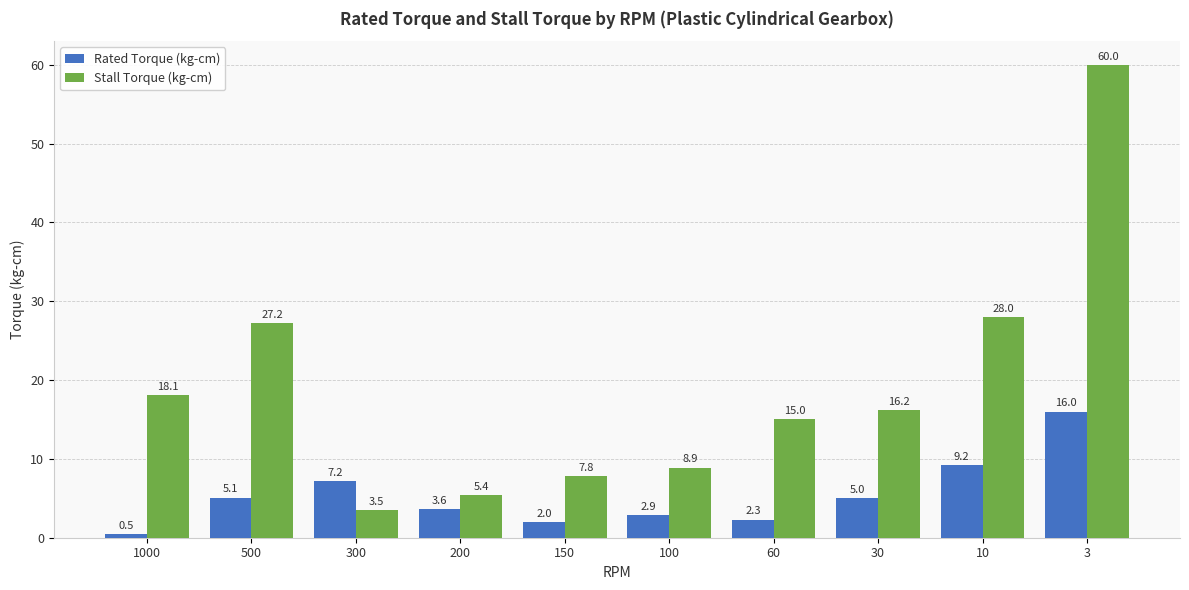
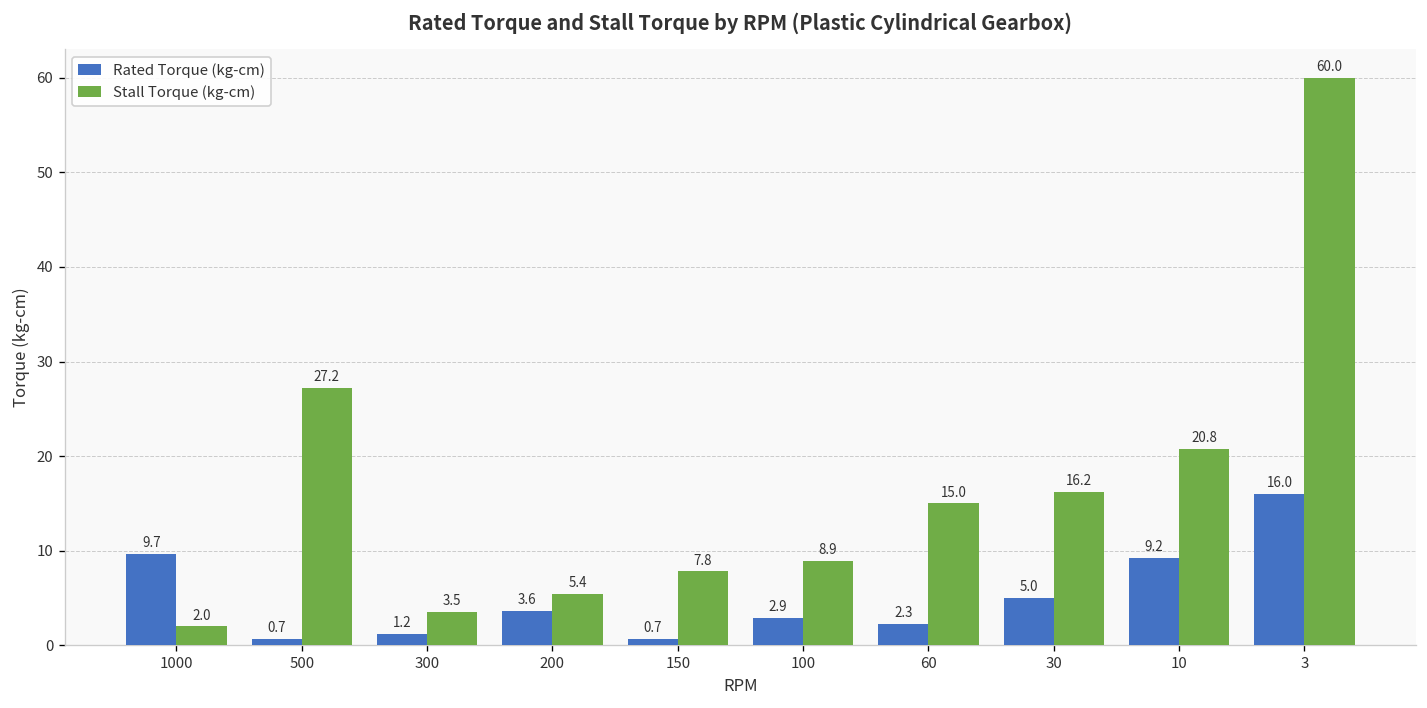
  {
    "Rated Torque (kg-cm)": {
-     "1000": 0.5,
-     "500": 5.1,
-     "300": 7.2,
+     "1000": 9.7,
+     "500": 0.7,
+     "300": 1.2,
      "200": 3.6,
-     "150": 2.0,
+     "150": 0.7,
      "100": 2.9,
      "60": 2.3,
      "30": 5.0,
      "10": 9.2,
      "3": 16.0
    },
    "Stall Torque (kg-cm)": {
-     "1000": 18.1,
+     "1000": 2.0,
      "500": 27.2,
      "300": 3.5,
      "200": 5.4,
      "150": 7.8,
      "100": 8.9,
      "60": 15.0,
      "30": 16.2,
-     "10": 28.0,
+     "10": 20.8,
      "3": 60.0
    }
  }
